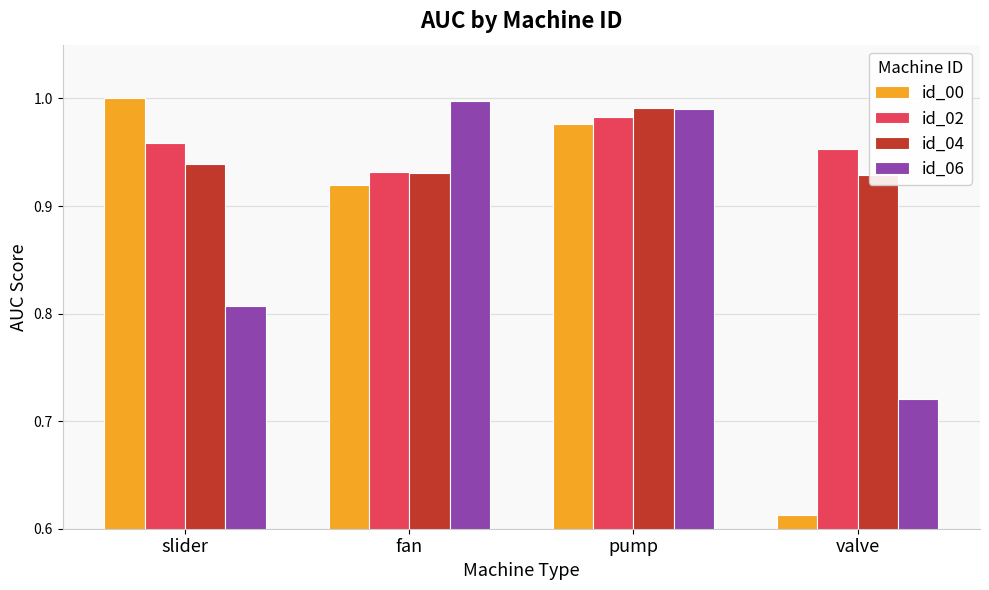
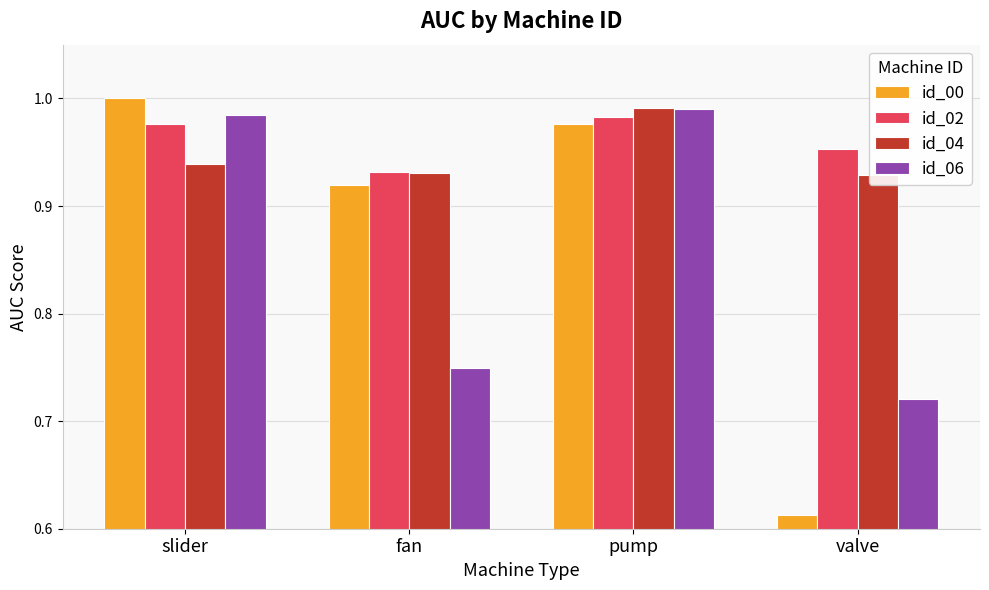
  {
    "id_00": {
      "slider": 1.000,
      "fan": 0.920,
      "pump": 0.976,
      "valve": 0.613
    },
    "id_02": {
-     "slider": 0.958,
+     "slider": 0.976,
      "fan": 0.931,
      "pump": 0.983,
      "valve": 0.953
    },
    "id_04": {
      "slider": 0.939,
      "fan": 0.930,
      "pump": 0.991
    },
    "id_06": {
-     "slider": 0.807,
-     "fan": 0.997,
+     "slider": 0.984,
+     "fan": 0.749,
      "pump": 0.990,
      "valve": 0.720
    }
  }
